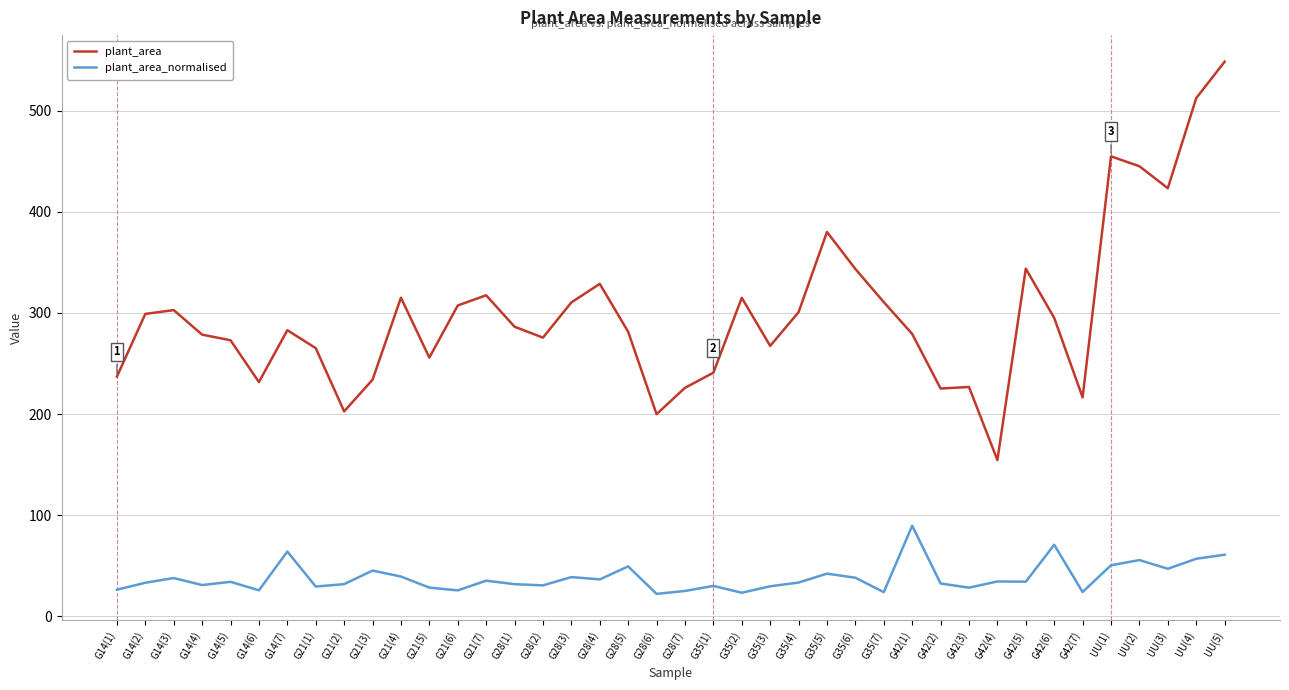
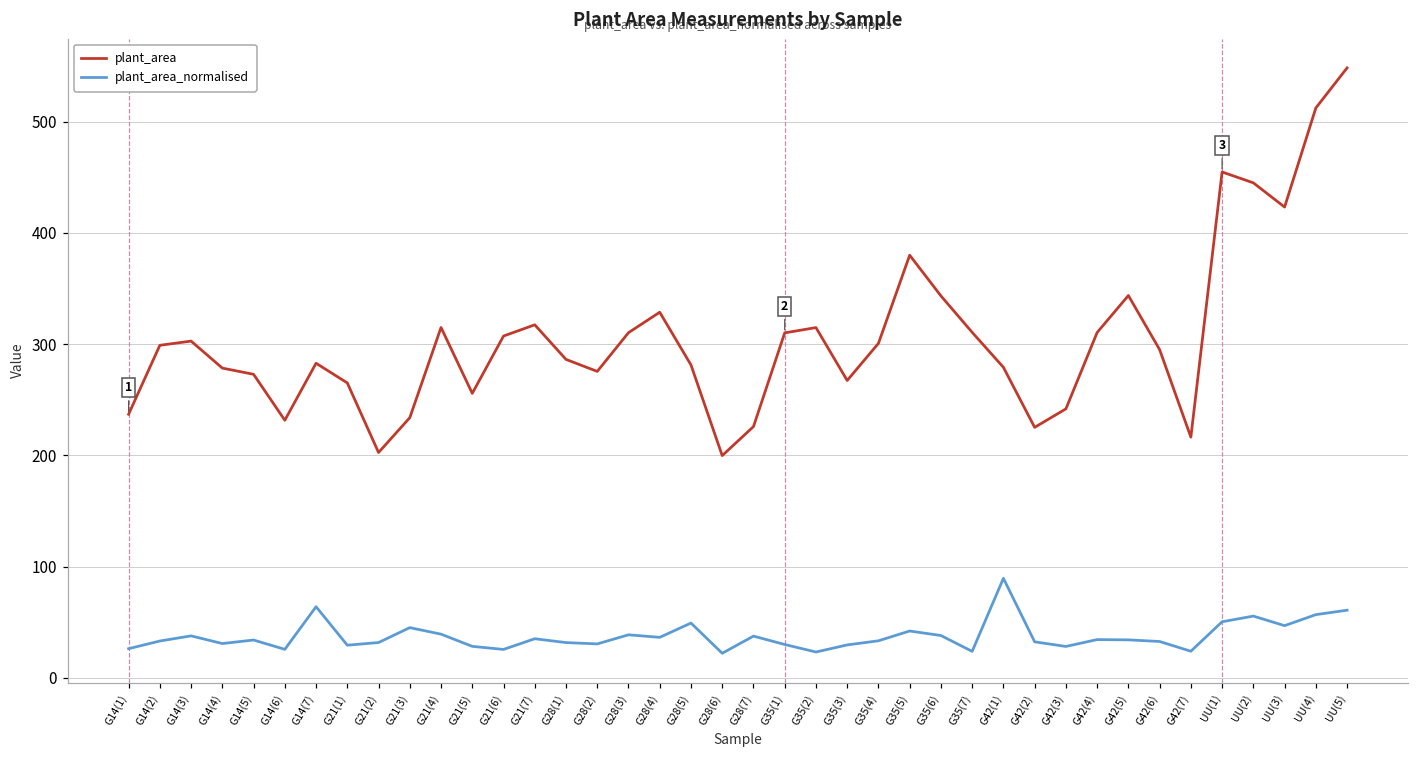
  {
    "plant_area": {
      "G14(2)": 299,
      "G14(3)": 303,
      "G14(4)": 279,
      "G14(5)": 273,
      "G14(6)": 232,
      "G14(7)": 283,
      "G21(1)": 265,
      "G21(2)": 203,
      "G21(3)": 234,
      "G21(4)": 315,
      "G21(5)": 256,
      "G21(6)": 307,
      "G21(7)": 317,
      "G28(1)": 286,
      "G28(2)": 276,
      "G28(3)": 310,
      "G28(4)": 329,
      "G28(5)": 281,
      "G28(6)": 200,
      "G28(7)": 226,
-     "G35(1)": 241,
+     "G35(1)": 310,
      "G35(2)": 315,
      "G35(3)": 267,
      "G35(4)": 301,
      "G35(5)": 380,
      "G35(6)": 343,
      "G35(7)": 311,
      "G42(1)": 279,
      "G42(2)": 225,
-     "G42(3)": 227,
-     "G42(4)": 155,
+     "G42(3)": 242,
+     "G42(4)": 311,
      "G42(5)": 344,
      "G42(6)": 295,
      "G42(7)": 216,
      "UU(2)": 445,
      "UU(3)": 423,
      "UU(4)": 512,
      "UU(5)": 548
    },
    "plant_area_normalised": {
      "G14(1)": 26,
      "G14(2)": 33,
      "G14(3)": 38,
      "G14(4)": 31,
      "G14(5)": 34,
      "G14(6)": 26,
      "G14(7)": 64,
      "G21(1)": 29,
      "G21(2)": 32,
      "G21(3)": 45,
      "G21(4)": 39,
      "G21(5)": 28,
      "G21(6)": 26,
      "G21(7)": 35,
      "G28(1)": 32,
      "G28(2)": 31,
      "G28(3)": 39,
      "G28(4)": 37,
      "G28(5)": 49,
      "G28(6)": 22,
-     "G28(7)": 25,
+     "G28(7)": 38,
      "G35(1)": 30,
      "G35(2)": 23,
      "G35(3)": 30,
      "G35(4)": 33,
      "G35(5)": 42,
      "G35(6)": 38,
      "G35(7)": 24,
      "G42(1)": 90,
      "G42(2)": 32,
      "G42(3)": 28,
      "G42(4)": 35,
      "G42(5)": 34,
-     "G42(6)": 71,
+     "G42(6)": 33,
      "G42(7)": 24,
      "UU(1)": 51,
      "UU(2)": 56,
      "UU(3)": 47,
      "UU(4)": 57,
      "UU(5)": 61
    }
  }
